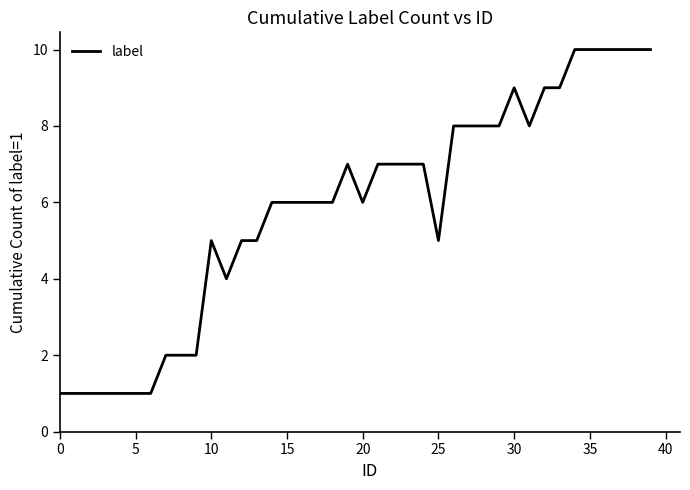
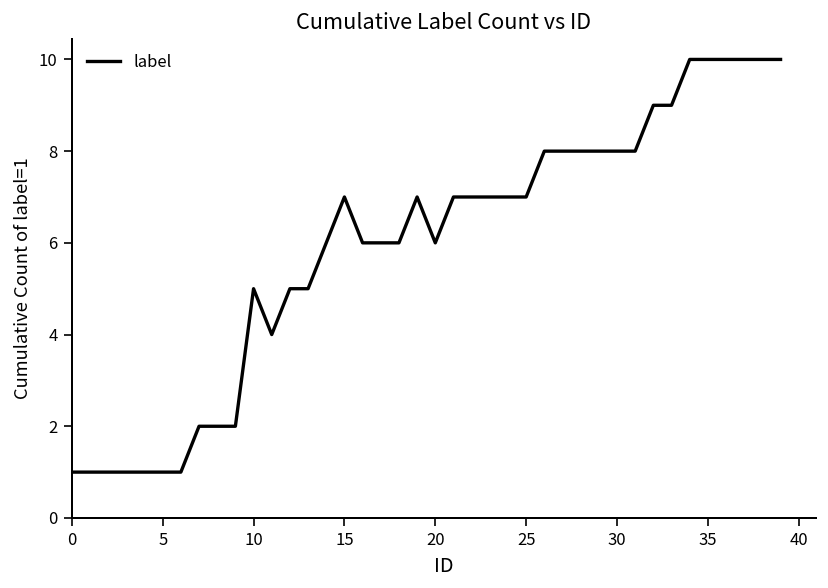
  {
    "0": 1,
    "5": 1,
    "10": 5,
-   "15": 6,
+   "15": 7,
    "20": 6,
-   "25": 5,
-   "30": 9,
+   "25": 7,
+   "30": 8,
    "35": 10
  }
